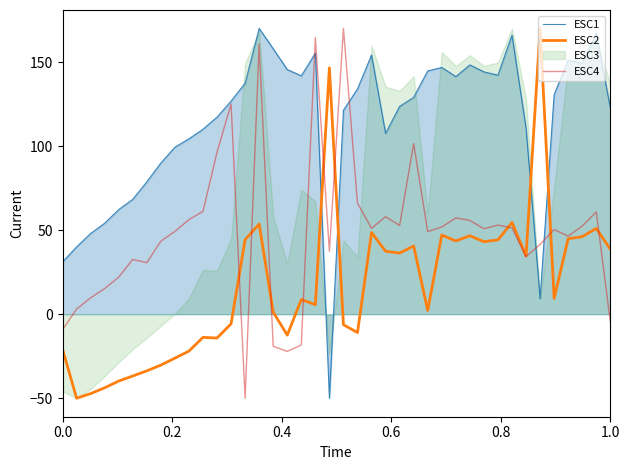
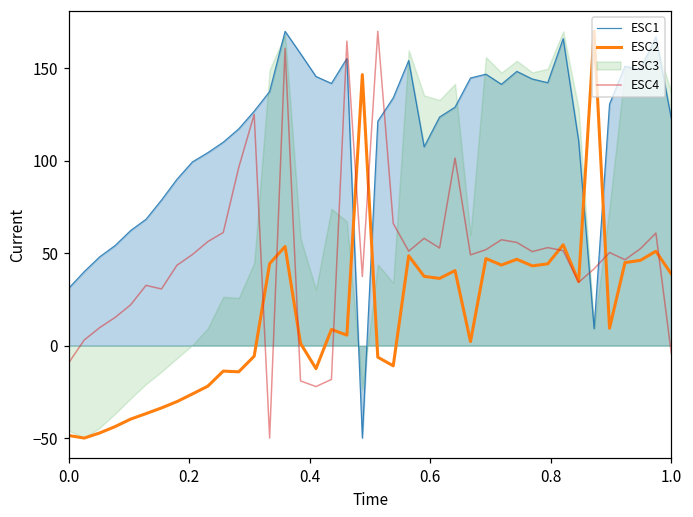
  {
    "ESC2": {
-     "0.0": -21,
+     "0.0": -49,
      "1.0": 39
    },
    "ESC3": {
      "1.0": 137
    },
    "ESC4": {
      "0.0": -9,
      "1.0": -4
    }
  }
